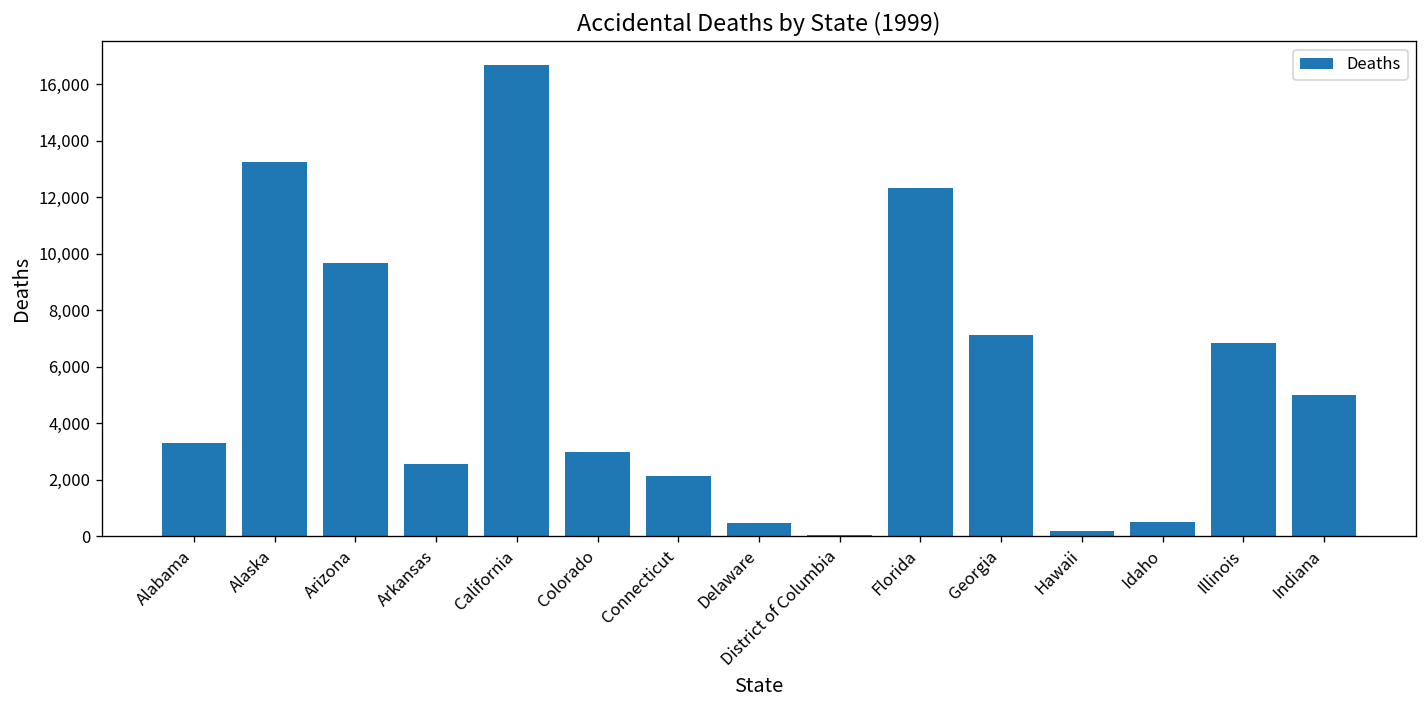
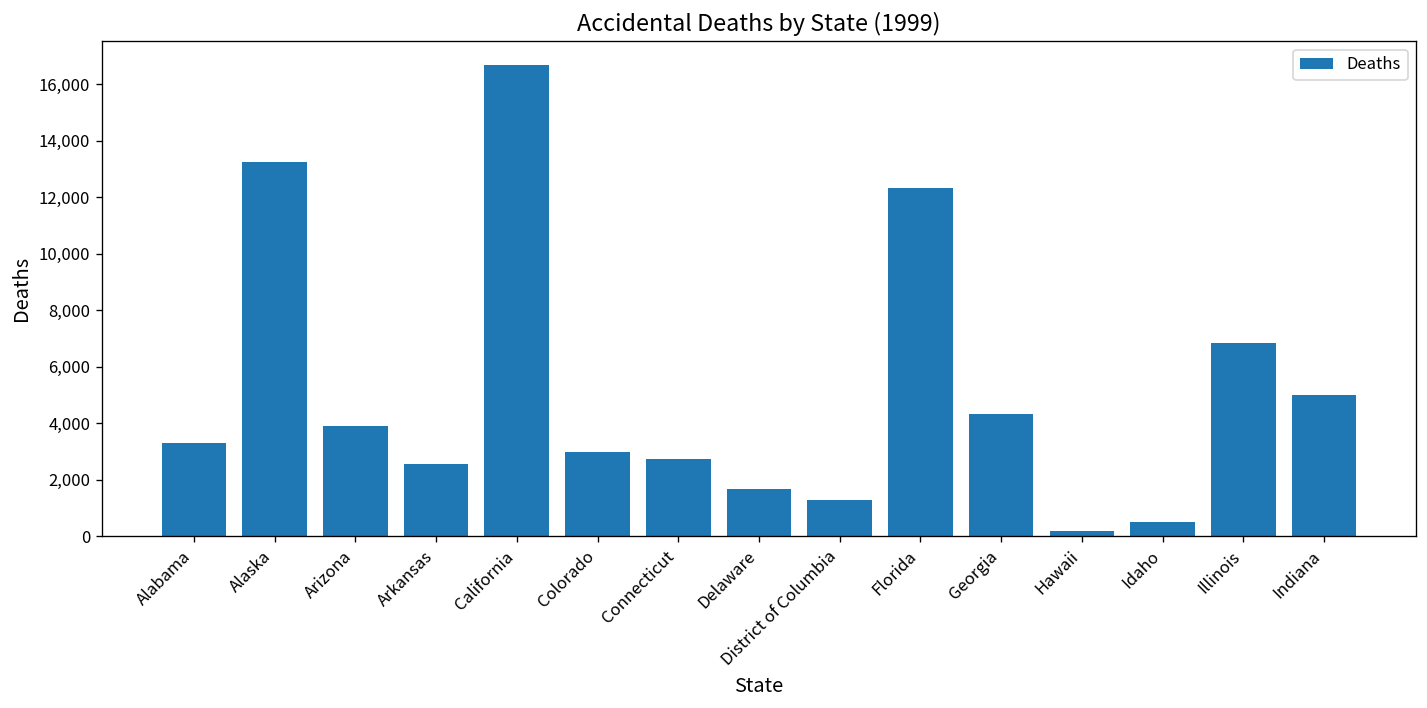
  {
    "Alabama": "3,300",
    "Alaska": "13,300",
-   "Arizona": "9,700",
+   "Arizona": "3,900",
    "Arkansas": "2,600",
    "California": "16,700",
    "Colorado": "3,000",
-   "Connecticut": "2,100",
-   "Delaware": "500",
-   "District of Columbia": "0",
+   "Connecticut": "2,700",
+   "Delaware": "1,700",
+   "District of Columbia": "1,300",
    "Florida": "12,300",
-   "Georgia": "7,100",
+   "Georgia": "4,300",
    "Hawaii": "200",
    "Idaho": "500",
    "Illinois": "6,900",
    "Indiana": "5,000"
  }
